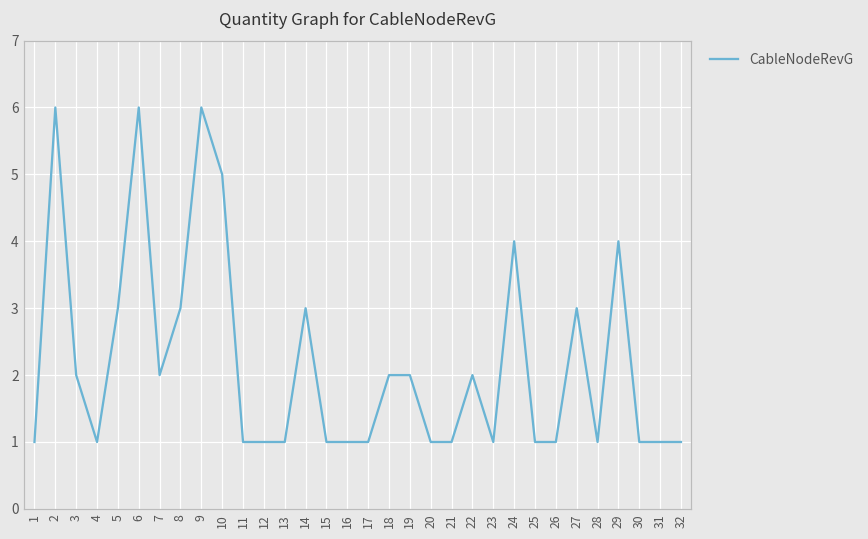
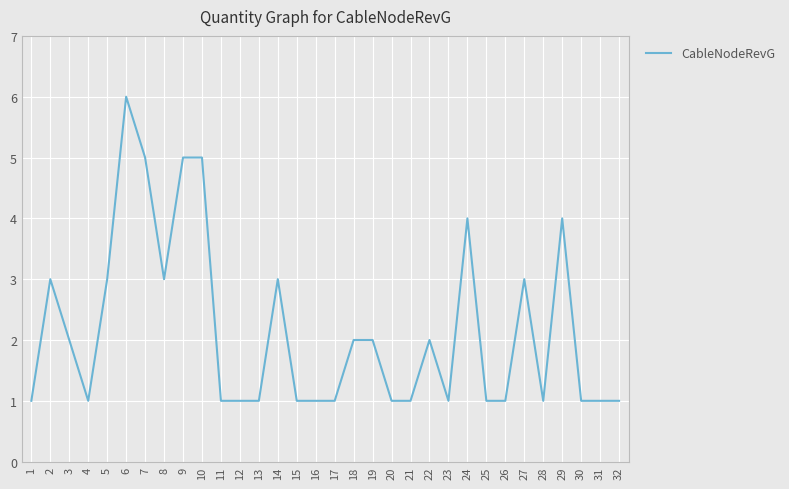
  {
    "1": 1,
-   "2": 6,
+   "2": 3,
    "3": 2,
    "4": 1,
    "5": 3,
    "6": 6,
-   "7": 2,
+   "7": 5,
    "8": 3,
-   "9": 6,
+   "9": 5,
    "10": 5,
    "11": 1,
    "12": 1,
    "13": 1,
    "14": 3,
    "15": 1,
    "16": 1,
    "17": 1,
    "18": 2,
    "19": 2,
    "20": 1,
    "21": 1,
    "22": 2,
    "23": 1,
    "24": 4,
    "25": 1,
    "26": 1,
    "27": 3,
    "28": 1,
    "29": 4,
    "30": 1,
    "31": 1,
    "32": 1
  }
